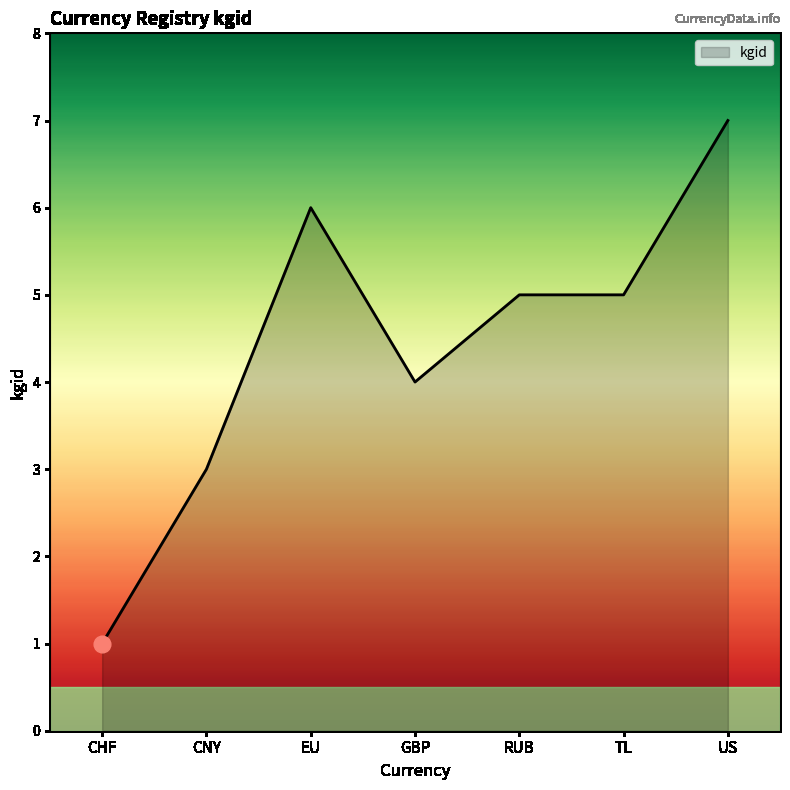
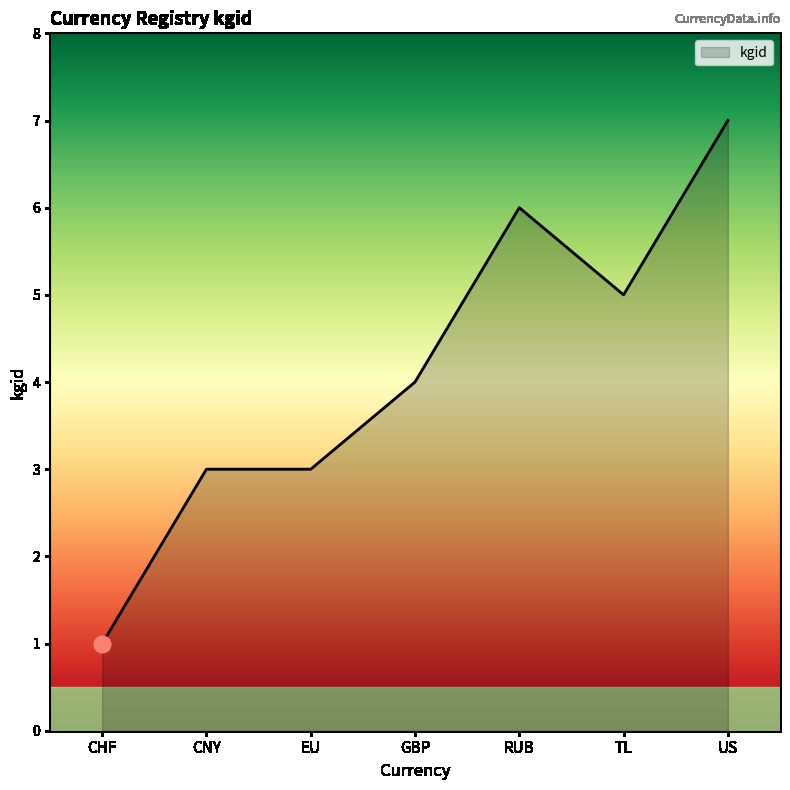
  {
    "kgid": {
      "CNY": 3,
-     "EU": 6,
+     "EU": 3,
      "GBP": 4,
-     "RUB": 5,
+     "RUB": 6,
      "TL": 5,
      "US": 7
    }
  }
